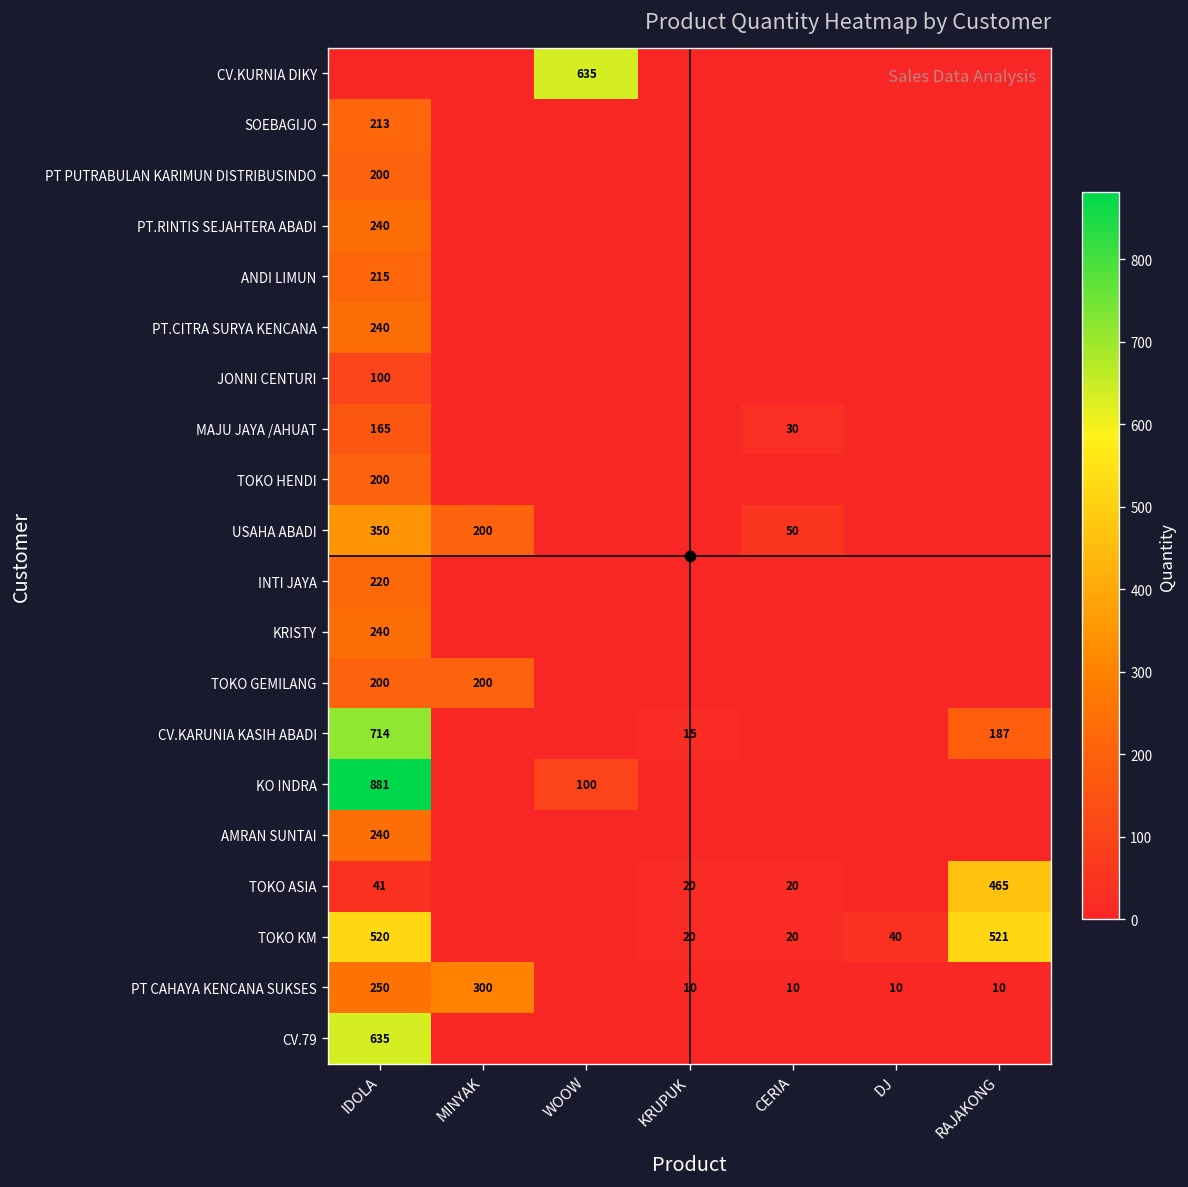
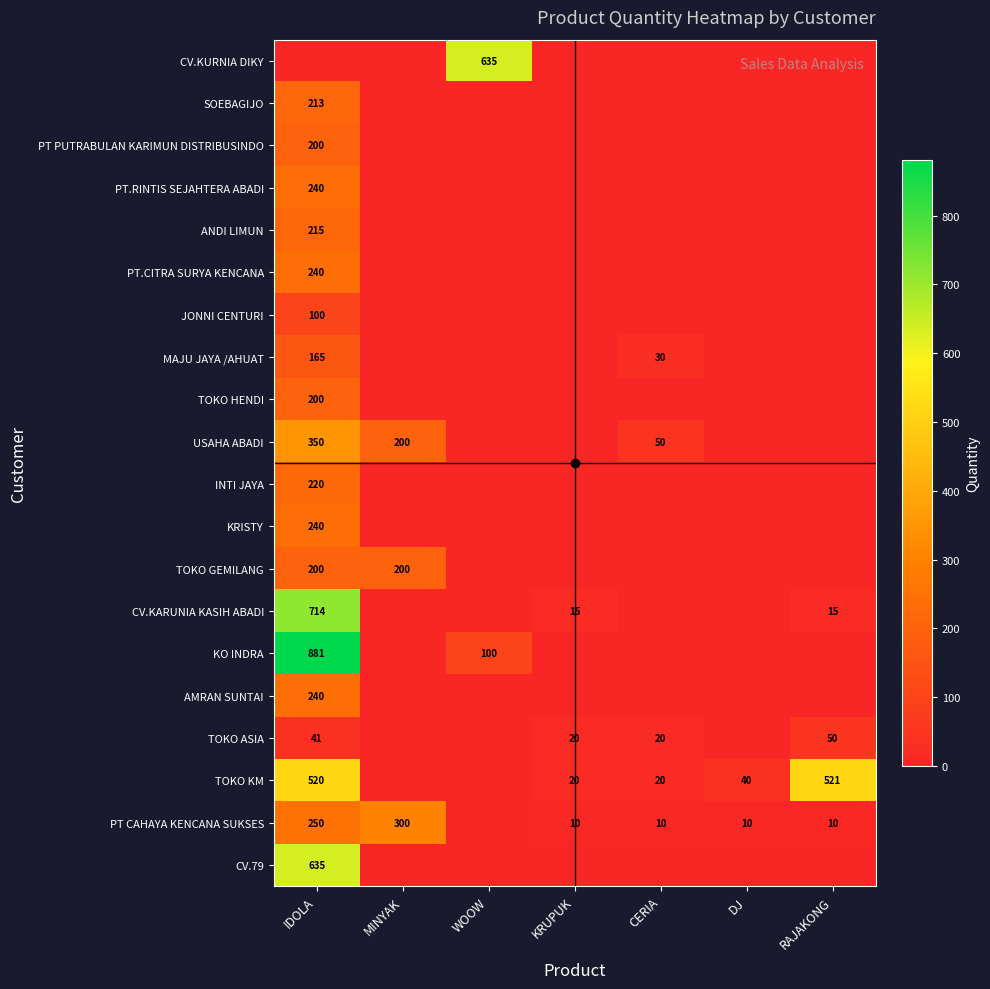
  {
    "CV.KURNIA DIKY": {
      "WOOW": 635
    },
    "SOEBAGIJO": {
      "IDOLA": 213
    },
    "PT PUTRABULAN KARIMUN DISTRIBUSINDO": {
      "IDOLA": 200
    },
    "PT.RINTIS SEJAHTERA ABADI": {
      "IDOLA": 240
    },
    "ANDI LIMUN": {
      "IDOLA": 215
    },
    "PT.CITRA SURYA KENCANA": {
      "IDOLA": 240
    },
    "JONNI CENTURI": {
      "IDOLA": 100
    },
    "MAJU JAYA /AHUAT": {
      "IDOLA": 165,
      "CERIA": 30
    },
    "TOKO HENDI": {
      "IDOLA": 200
    },
    "USAHA ABADI": {
      "IDOLA": 350,
      "MINYAK": 200,
      "CERIA": 50
    },
    "INTI JAYA": {
      "IDOLA": 220
    },
    "KRISTY": {
      "IDOLA": 240
    },
    "TOKO GEMILANG": {
      "IDOLA": 200,
      "MINYAK": 200
    },
    "CV.KARUNIA KASIH ABADI": {
      "IDOLA": 714,
      "KRUPUK": 15,
-     "RAJAKONG": 187
+     "RAJAKONG": 15
    },
    "KO INDRA": {
      "IDOLA": 881,
      "WOOW": 100
    },
    "AMRAN SUNTAI": {
      "IDOLA": 240
    },
    "TOKO ASIA": {
      "IDOLA": 41,
      "KRUPUK": 20,
      "CERIA": 20,
-     "RAJAKONG": 465
+     "RAJAKONG": 50
    },
    "TOKO KM": {
      "IDOLA": 520,
      "KRUPUK": 20,
      "CERIA": 20,
      "DJ": 40,
      "RAJAKONG": 521
    },
    "PT CAHAYA KENCANA SUKSES": {
      "IDOLA": 250,
      "MINYAK": 300,
      "KRUPUK": 10,
      "CERIA": 10,
      "DJ": 10,
      "RAJAKONG": 10
    },
    "CV.79": {
      "IDOLA": 635
    }
  }
